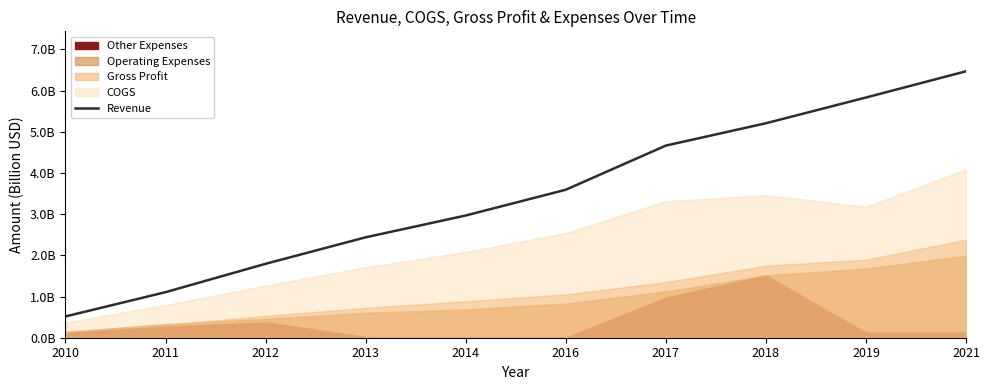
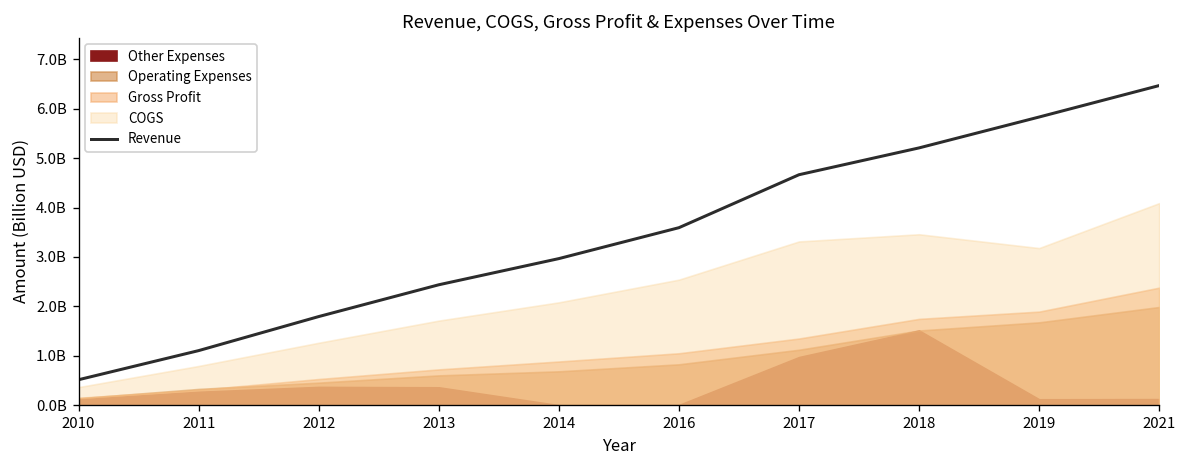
  {
    "Revenue": {
      "2010": 500000000,
      "2011": 1100000000,
      "2012": 1800000000,
      "2013": 2400000000,
      "2014": 3000000000,
      "2016": 3600000000,
      "2017": 4700000000,
      "2018": 5200000000,
      "2019": 5800000000,
      "2021": 6500000000
    },
    "Other Expenses": {
      "2012": 400000000,
-     "2013": 0,
+     "2013": 400000000,
      "2017": 1000000000,
      "2019": 100000000,
      "2021": 100000000
    },
    "COGS": {
      "2010": 400000000,
      "2011": 800000000,
      "2012": 1300000000,
      "2013": 1700000000,
      "2014": 2100000000,
      "2016": 2500000000,
      "2017": 3300000000,
      "2018": 3500000000,
      "2019": 3200000000,
      "2021": 4100000000
    }
  }
